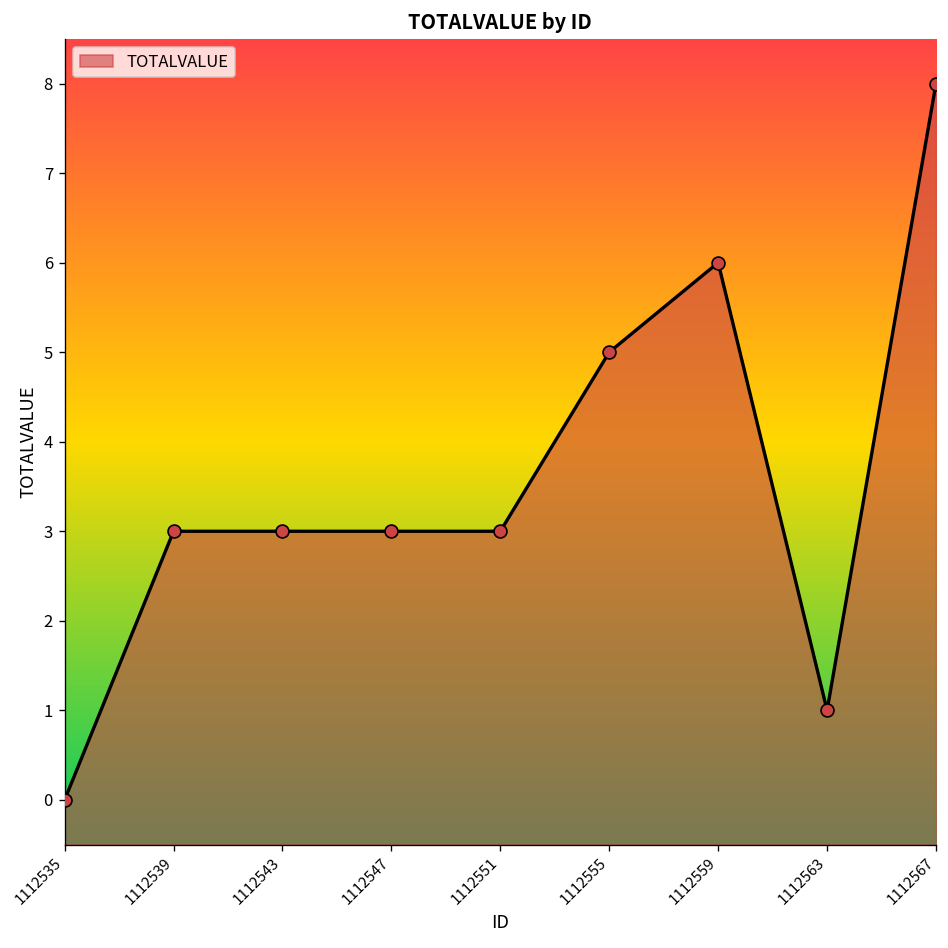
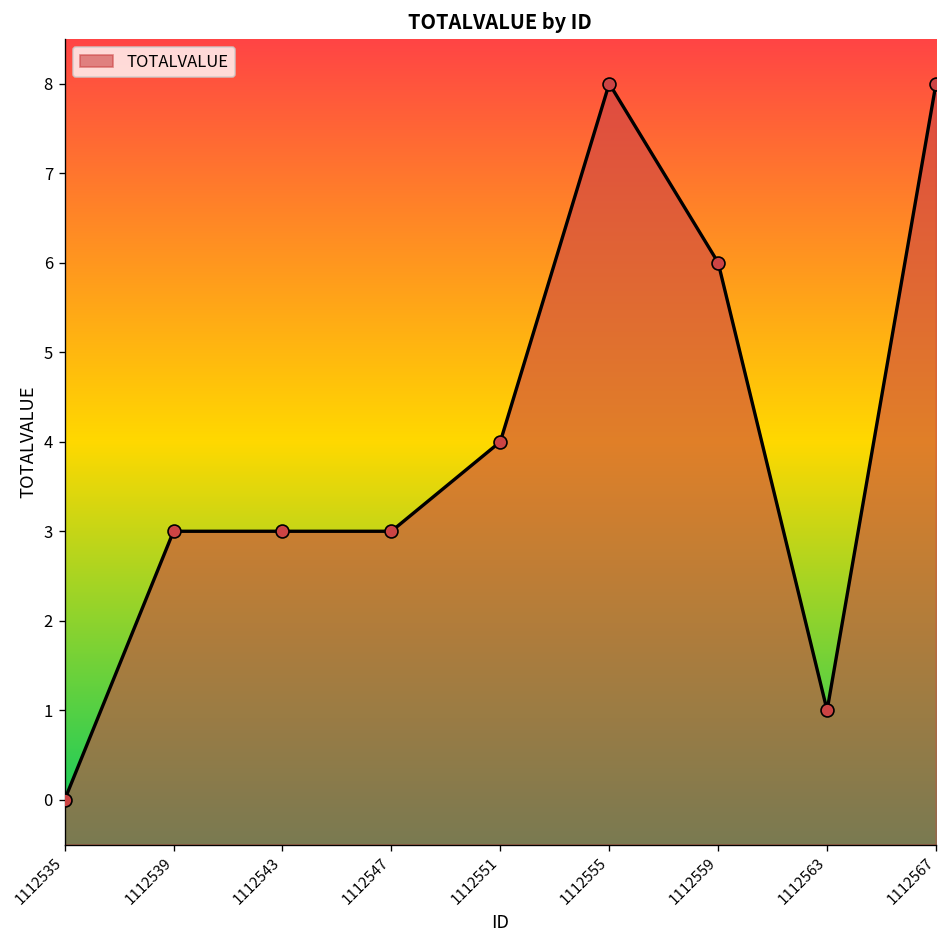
  {
    "1112535": 0,
    "1112539": 3,
    "1112543": 3,
    "1112547": 3,
-   "1112551": 3,
-   "1112555": 5,
+   "1112551": 4,
+   "1112555": 8,
    "1112559": 6,
    "1112563": 1,
    "1112567": 8
  }
